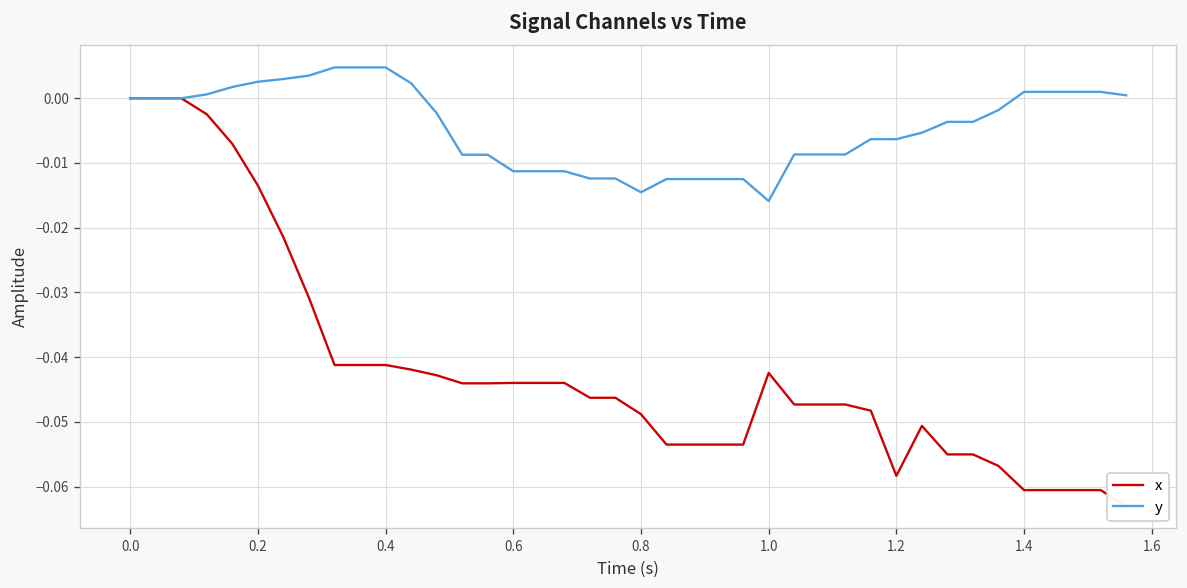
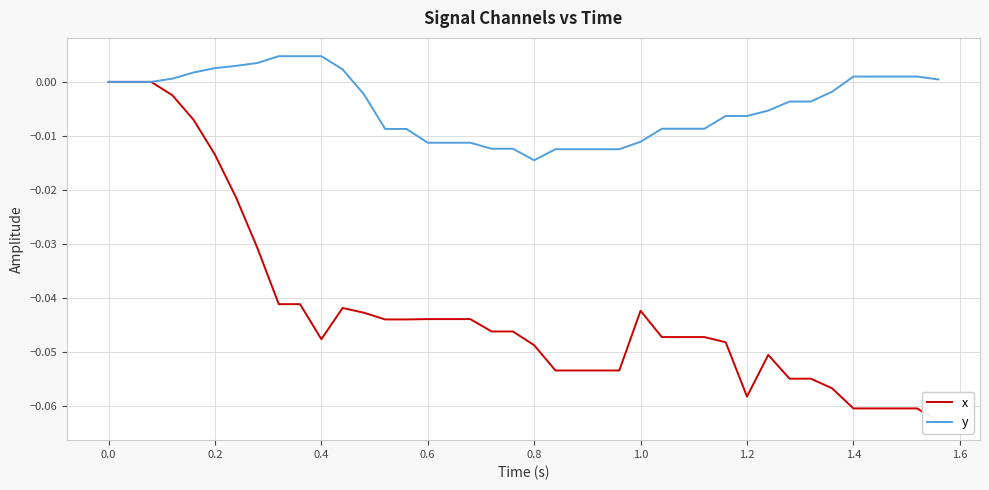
  {
    "x": {
      "0.2": -0.013,
-     "0.4": -0.041,
+     "0.4": -0.048,
      "0.6": -0.044,
      "0.8": -0.049,
      "1.0": -0.042,
      "1.2": -0.058,
      "1.4": -0.061
    },
    "y": {
      "0.2": 0.003,
      "0.4": 0.005,
      "0.6": -0.011,
      "0.8": -0.015,
-     "1.0": -0.016,
+     "1.0": -0.011,
      "1.2": -0.006,
      "1.4": 0.001
    }
  }
